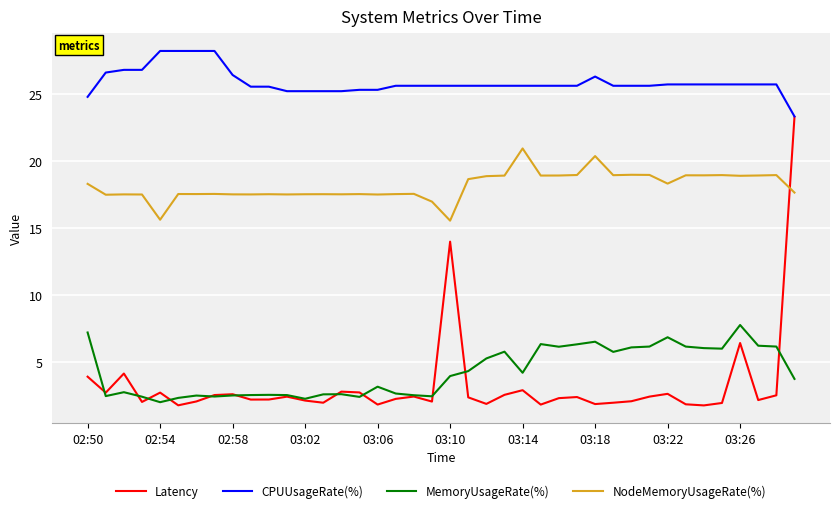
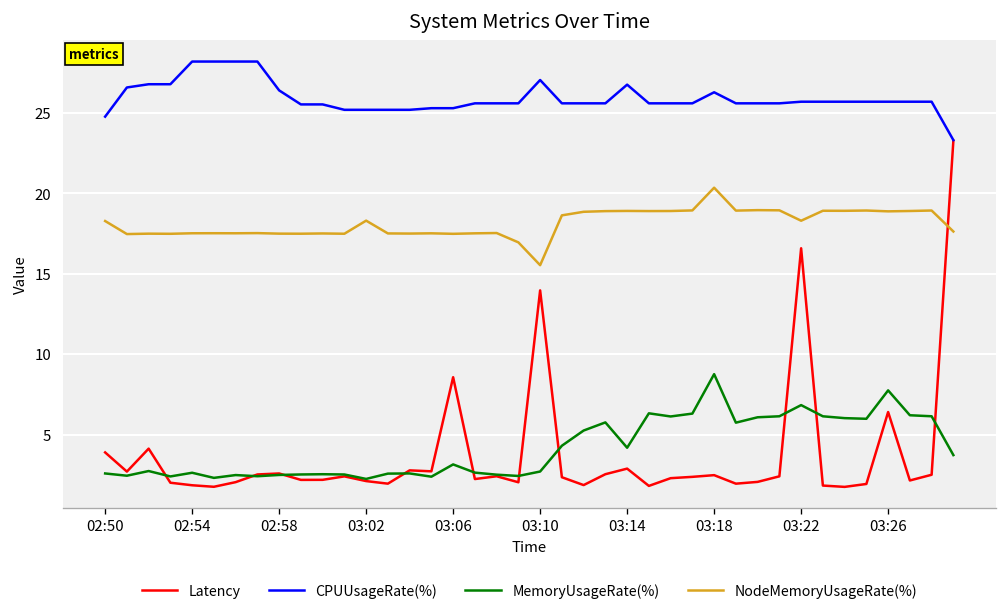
  {
    "Latency": {
      "02:50": 3.9,
-     "02:54": 2.7,
-     "03:06": 1.8,
+     "02:54": 1.9,
+     "03:06": 8.6,
      "03:10": 14.0,
      "03:14": 2.9,
-     "03:18": 1.9,
-     "03:22": 2.6,
+     "03:18": 2.5,
+     "03:22": 16.6,
      "03:26": 6.4
    },
    "CPUUsageRate(%)": {
      "02:50": 24.8,
      "02:54": 28.2,
      "02:58": 26.4,
      "03:02": 25.2,
      "03:06": 25.3,
-     "03:10": 25.6,
-     "03:14": 25.6,
+     "03:10": 27.0,
+     "03:14": 26.8,
      "03:18": 26.3,
      "03:22": 25.7,
      "03:26": 25.7
    },
    "MemoryUsageRate(%)": {
-     "02:50": 7.2,
-     "02:54": 2.0,
+     "02:50": 2.6,
+     "02:54": 2.6,
      "03:06": 3.2,
-     "03:10": 3.9,
+     "03:10": 2.7,
      "03:14": 4.2,
-     "03:18": 6.5,
+     "03:18": 8.8,
      "03:22": 6.8,
      "03:26": 7.8
    },
    "NodeMemoryUsageRate(%)": {
      "02:50": 18.3,
-     "02:54": 15.6,
+     "02:54": 17.5,
      "02:58": 17.5,
-     "03:02": 17.5,
+     "03:02": 18.3,
      "03:06": 17.5,
      "03:10": 15.5,
-     "03:14": 20.9,
+     "03:14": 18.9,
      "03:18": 20.4,
      "03:22": 18.3,
      "03:26": 18.9
    }
  }
